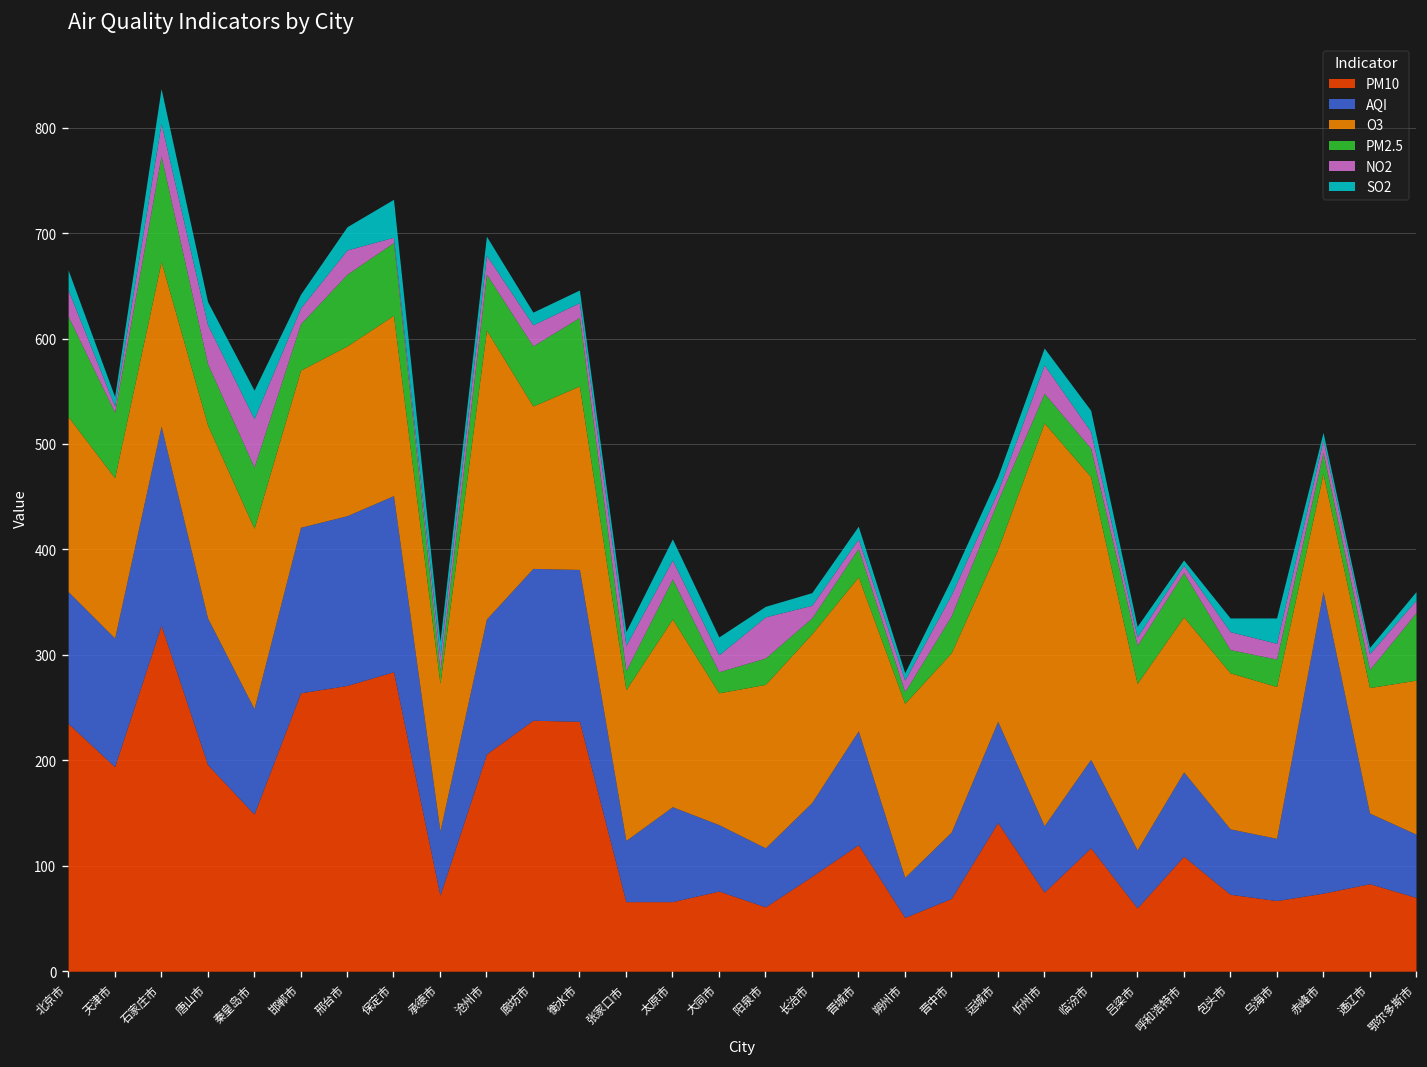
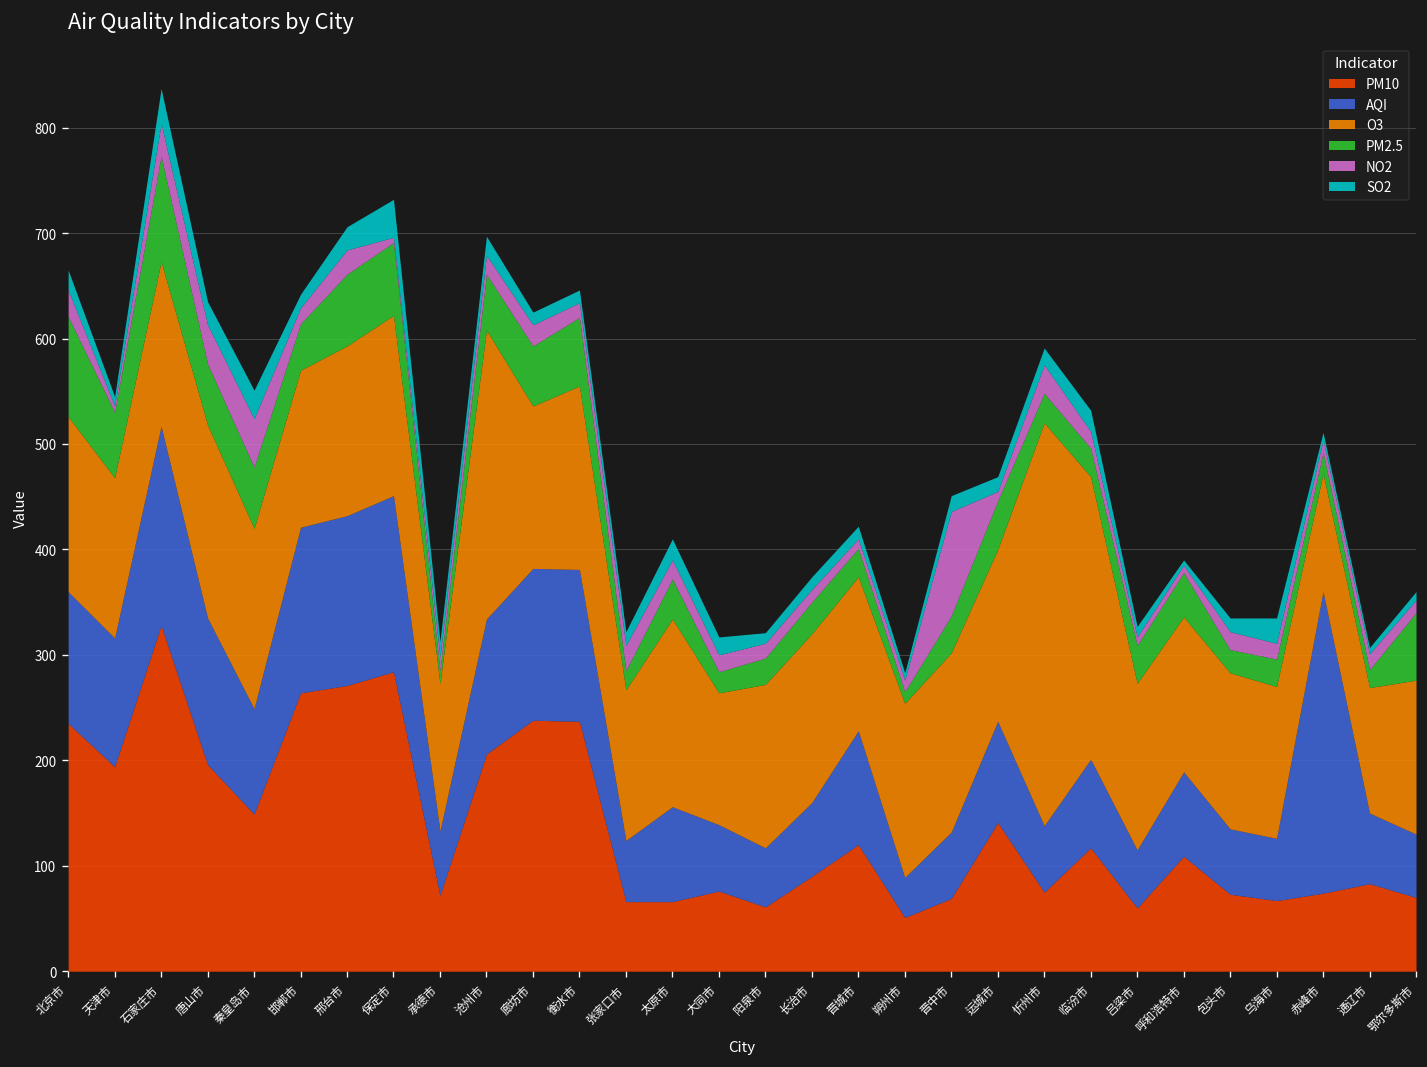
  {
    "PM10": {
      "北京市": 240,
      "天津市": 190,
      "石家庄市": 330,
      "唐山市": 200,
      "秦皇岛市": 150,
      "邯郸市": 260,
      "邢台市": 270,
      "保定市": 280,
      "承德市": 70,
      "沧州市": 210,
      "廊坊市": 240,
      "衡水市": 240,
      "张家口市": 70,
      "太原市": 70,
      "大同市": 80,
      "阳泉市": 60,
      "长治市": 90,
      "晋城市": 120,
      "朔州市": 50,
      "晋中市": 70,
      "运城市": 140,
      "忻州市": 80,
      "临汾市": 120,
      "吕梁市": 60,
      "呼和浩特市": 110,
      "包头市": 70,
      "乌海市": 70,
      "赤峰市": 70,
      "通辽市": 80,
      "鄂尔多斯市": 70
    },
    "AQI": {
      "北京市": 130,
      "天津市": 120,
      "石家庄市": 190,
      "唐山市": 140,
      "秦皇岛市": 100,
      "邯郸市": 160,
      "邢台市": 160,
      "保定市": 170,
      "承德市": 60,
      "沧州市": 130,
      "廊坊市": 140,
      "衡水市": 140,
      "张家口市": 60,
      "太原市": 90,
      "大同市": 60,
      "阳泉市": 60,
      "长治市": 70,
      "晋城市": 110,
      "朔州市": 40,
      "晋中市": 60,
      "运城市": 100,
      "忻州市": 60,
      "临汾市": 80,
      "吕梁市": 60,
      "呼和浩特市": 80,
      "包头市": 60,
      "乌海市": 60,
      "赤峰市": 290,
      "通辽市": 70,
      "鄂尔多斯市": 60
    },
    "O3": {
      "北京市": 170,
      "天津市": 150,
      "石家庄市": 160,
      "唐山市": 180,
      "秦皇岛市": 170,
      "邯郸市": 150,
      "邢台市": 160,
      "保定市": 170,
      "承德市": 140,
      "沧州市": 270,
      "廊坊市": 150,
      "衡水市": 170,
      "张家口市": 140,
      "太原市": 180,
      "大同市": 130,
      "阳泉市": 160,
      "长治市": 160,
      "晋城市": 150,
      "朔州市": 170,
      "晋中市": 170,
      "运城市": 160,
      "忻州市": 380,
      "临汾市": 270,
      "吕梁市": 160,
      "呼和浩特市": 150,
      "包头市": 150,
      "乌海市": 140,
      "赤峰市": 110,
      "通辽市": 120,
      "鄂尔多斯市": 150
    },
    "PM2.5": {
      "北京市": 100,
      "天津市": 60,
      "石家庄市": 100,
      "唐山市": 60,
      "秦皇岛市": 60,
      "邯郸市": 40,
      "邢台市": 70,
      "保定市": 70,
      "承德市": 10,
      "沧州市": 50,
      "廊坊市": 60,
      "衡水市": 70,
      "张家口市": 20,
      "太原市": 40,
      "大同市": 20,
      "阳泉市": 30,
-     "长治市": 20,
+     "长治市": 30,
      "晋城市": 30,
      "朔州市": 10,
      "晋中市": 40,
      "运城市": 50,
      "忻州市": 30,
      "临汾市": 30,
      "吕梁市": 40,
      "呼和浩特市": 40,
      "包头市": 20,
      "乌海市": 30,
      "赤峰市": 20,
      "通辽市": 20,
      "鄂尔多斯市": 60
    },
    "NO2": {
      "北京市": 30,
      "天津市": 10,
      "石家庄市": 30,
      "唐山市": 40,
      "秦皇岛市": 50,
      "邯郸市": 20,
      "邢台市": 20,
      "保定市": 10,
      "承德市": 10,
      "沧州市": 20,
      "廊坊市": 20,
      "衡水市": 10,
      "张家口市": 20,
      "太原市": 20,
      "大同市": 20,
-     "阳泉市": 40,
+     "阳泉市": 10,
      "长治市": 10,
      "晋城市": 10,
      "朔州市": 10,
-     "晋中市": 20,
+     "晋中市": 100,
      "运城市": 10,
      "忻州市": 30,
      "临汾市": 20,
      "吕梁市": 10,
      "呼和浩特市": 10,
      "包头市": 20,
      "乌海市": 20,
      "赤峰市": 10,
      "通辽市": 20,
      "鄂尔多斯市": 10
    },
    "SO2": {
      "北京市": 20,
      "天津市": 10,
      "石家庄市": 30,
      "唐山市": 20,
      "秦皇岛市": 30,
      "邯郸市": 10,
      "邢台市": 20,
      "保定市": 40,
      "承德市": 20,
      "沧州市": 20,
      "廊坊市": 10,
      "衡水市": 10,
      "张家口市": 10,
      "太原市": 20,
      "大同市": 20,
      "阳泉市": 10,
      "长治市": 10,
      "晋城市": 10,
      "朔州市": 10,
      "晋中市": 20,
      "运城市": 10,
      "忻州市": 20,
      "临汾市": 20,
      "吕梁市": 10,
      "呼和浩特市": 10,
      "包头市": 10,
      "乌海市": 20,
      "赤峰市": 10,
      "通辽市": 10,
      "鄂尔多斯市": 10
    }
  }
